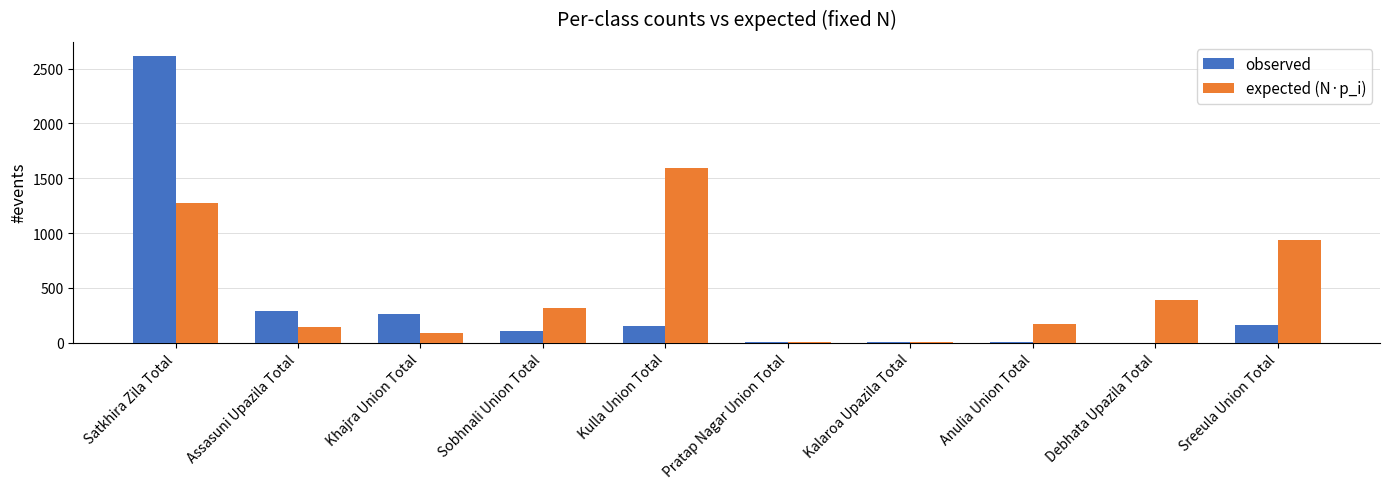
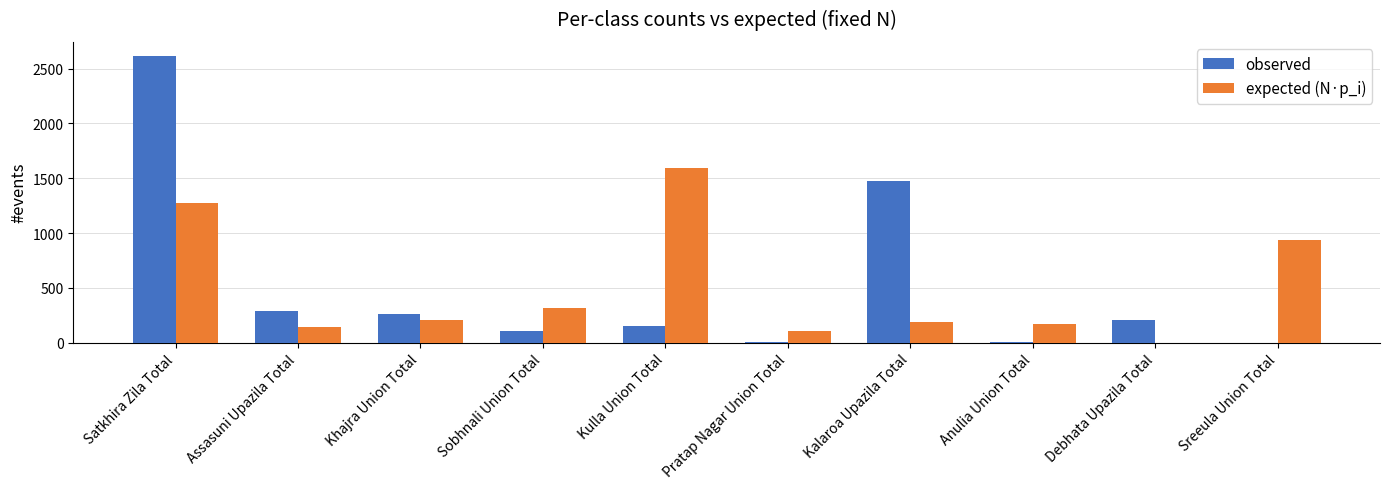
  {
    "observed": {
      "Satkhira Zila Total": 2620,
      "Assasuni Upazila Total": 290,
      "Khajra Union Total": 260,
      "Sobhnali Union Total": 110,
      "Kulla Union Total": 150,
-     "Kalaroa Upazila Total": 10,
-     "Debhata Upazila Total": 0,
-     "Sreeula Union Total": 160
+     "Kalaroa Upazila Total": 1480,
+     "Debhata Upazila Total": 210,
+     "Sreeula Union Total": 0
    },
    "expected (N·p_i)": {
      "Satkhira Zila Total": 1280,
      "Assasuni Upazila Total": 150,
-     "Khajra Union Total": 80,
+     "Khajra Union Total": 200,
      "Sobhnali Union Total": 320,
      "Kulla Union Total": 1600,
-     "Pratap Nagar Union Total": 10,
-     "Kalaroa Upazila Total": 0,
+     "Pratap Nagar Union Total": 110,
+     "Kalaroa Upazila Total": 190,
      "Anulia Union Total": 170,
-     "Debhata Upazila Total": 390,
+     "Debhata Upazila Total": 0,
      "Sreeula Union Total": 940
    }
  }
